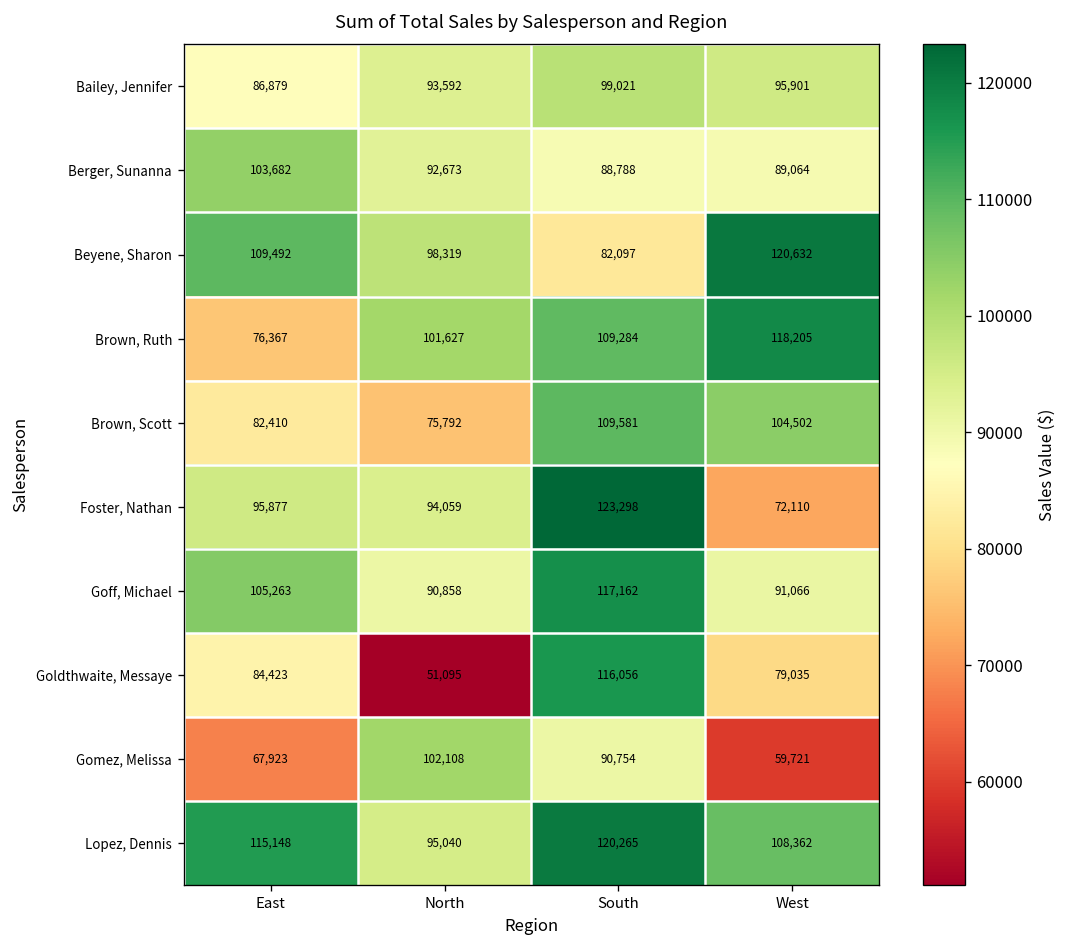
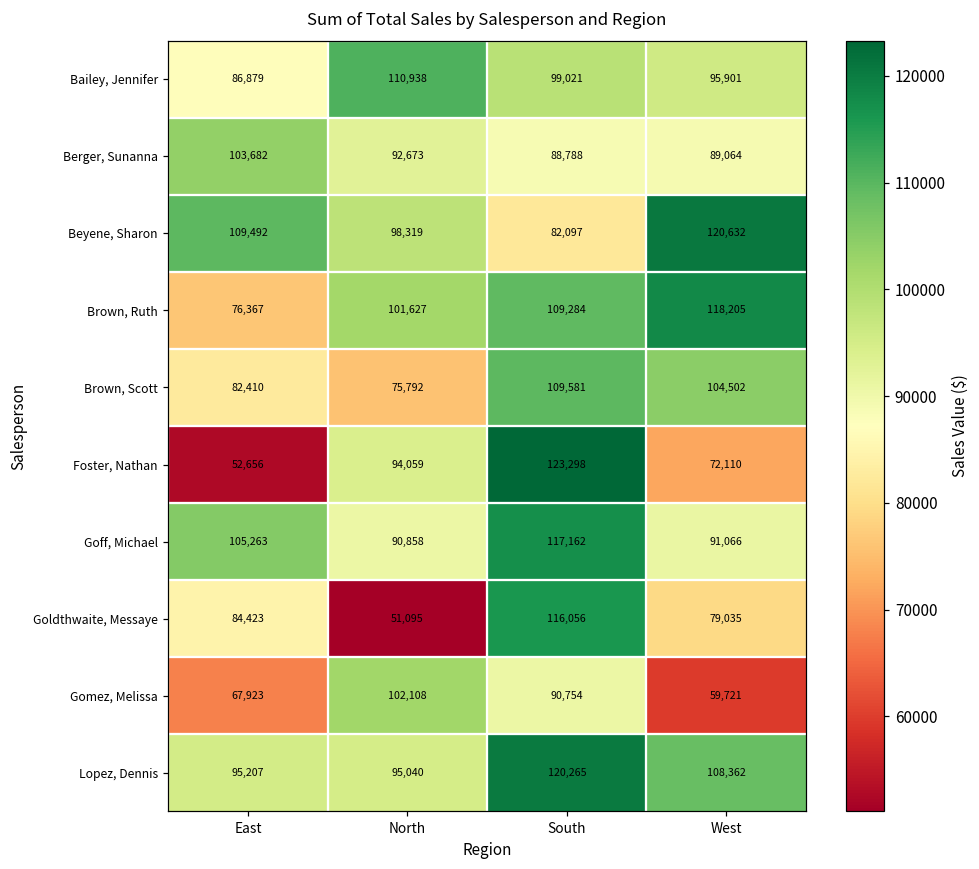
  {
    "Bailey, Jennifer": {
      "East": "86,879",
-     "North": "93,592",
+     "North": "110,938",
      "South": "99,021",
      "West": "95,901"
    },
    "Berger, Sunanna": {
      "East": "103,682",
      "North": "92,673",
      "South": "88,788",
      "West": "89,064"
    },
    "Beyene, Sharon": {
      "East": "109,492",
      "North": "98,319",
      "South": "82,097",
      "West": "120,632"
    },
    "Brown, Ruth": {
      "East": "76,367",
      "North": "101,627",
      "South": "109,284",
      "West": "118,205"
    },
    "Brown, Scott": {
      "East": "82,410",
      "North": "75,792",
      "South": "109,581",
      "West": "104,502"
    },
    "Foster, Nathan": {
-     "East": "95,877",
+     "East": "52,656",
      "North": "94,059",
      "South": "123,298",
      "West": "72,110"
    },
    "Goff, Michael": {
      "East": "105,263",
      "North": "90,858",
      "South": "117,162",
      "West": "91,066"
    },
    "Goldthwaite, Messaye": {
      "East": "84,423",
      "North": "51,095",
      "South": "116,056",
      "West": "79,035"
    },
    "Gomez, Melissa": {
      "East": "67,923",
      "North": "102,108",
      "South": "90,754",
      "West": "59,721"
    },
    "Lopez, Dennis": {
-     "East": "115,148",
+     "East": "95,207",
      "North": "95,040",
      "South": "120,265",
      "West": "108,362"
    }
  }
